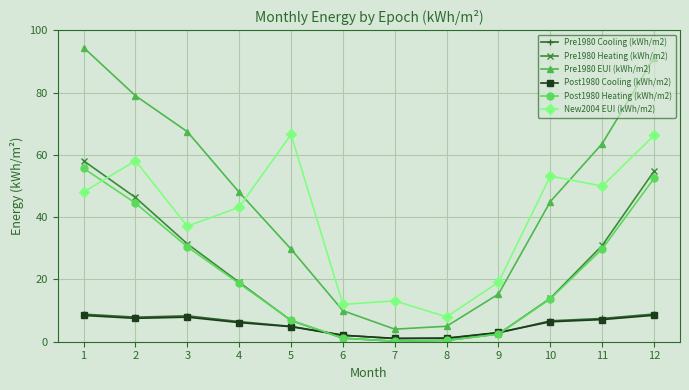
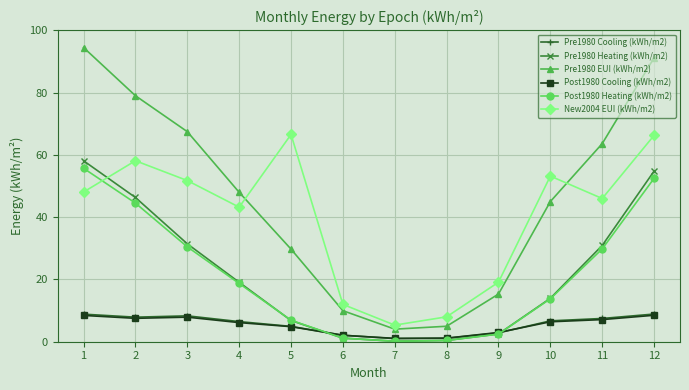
  {
    "New2004 EUI (kWh/m2)": {
      "1": 48,
      "2": 58,
-     "3": 37,
+     "3": 52,
      "4": 43,
      "5": 67,
      "6": 12,
-     "7": 13,
+     "7": 5,
      "8": 8,
      "9": 19,
      "10": 53,
-     "11": 50,
+     "11": 46,
      "12": 66
    }
  }
